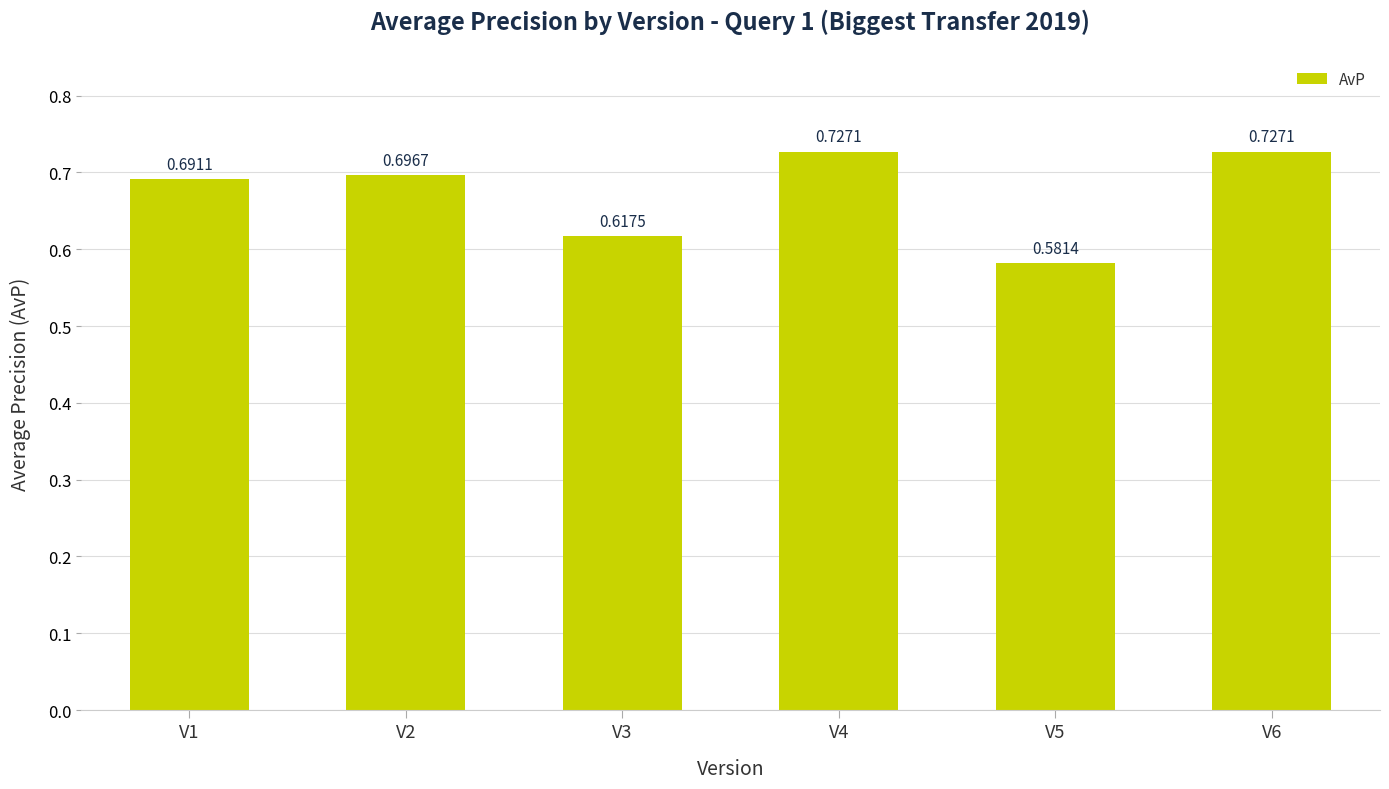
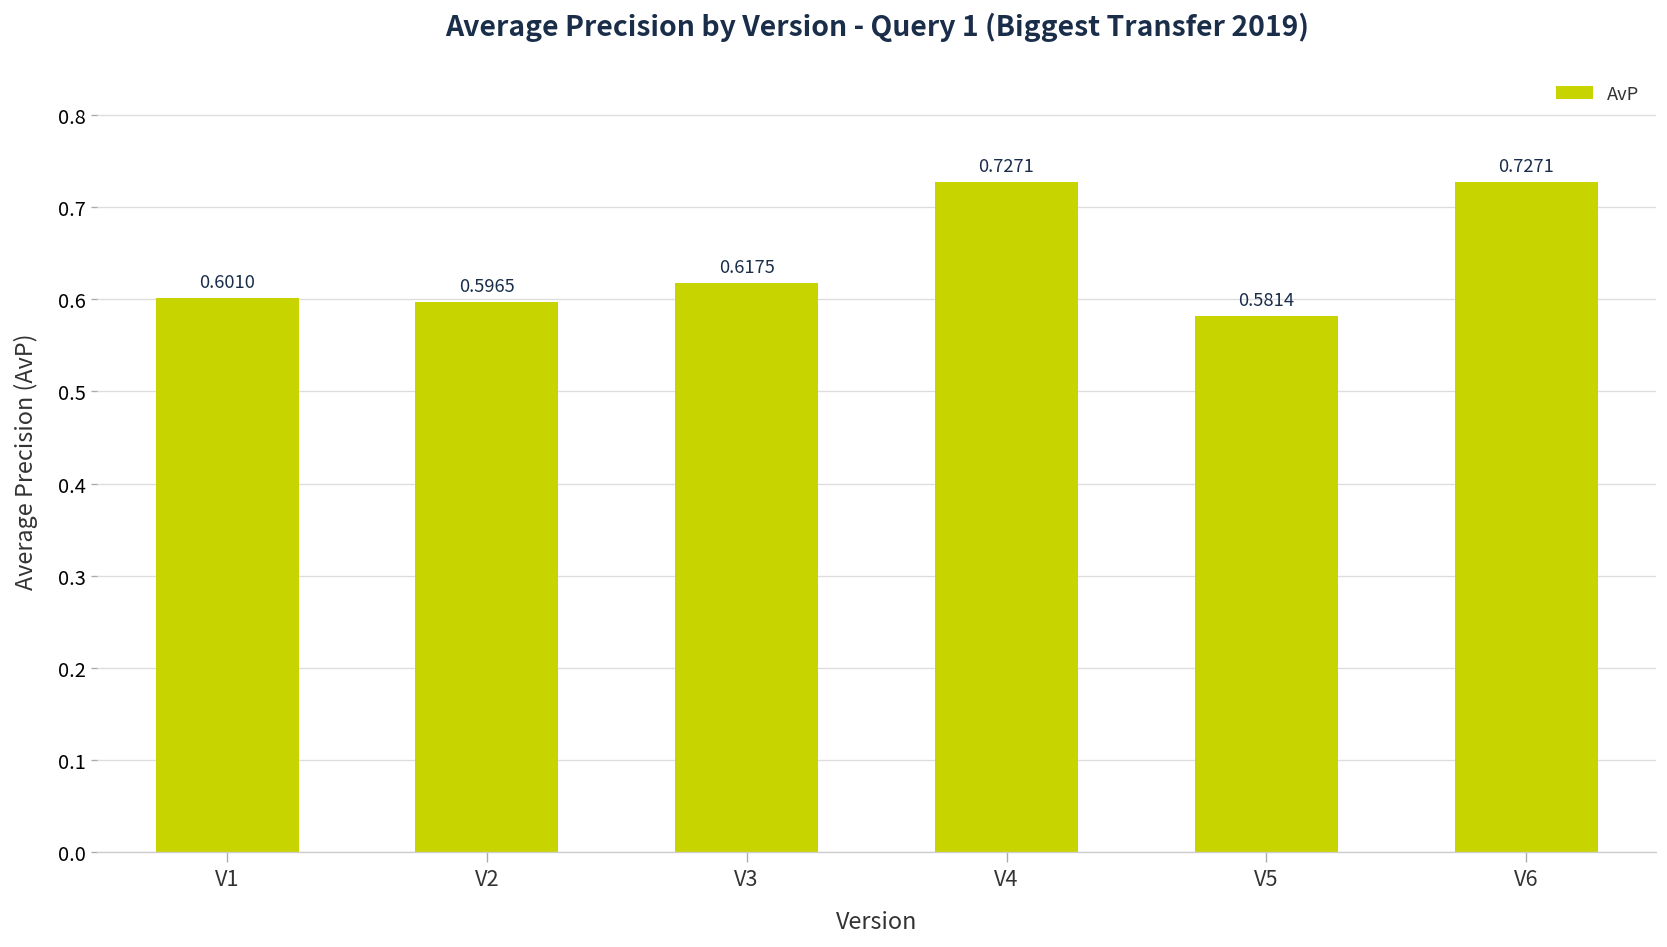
  {
-   "V1": 0.6911,
-   "V2": 0.6967,
+   "V1": 0.6010,
+   "V2": 0.5965,
    "V3": 0.6175,
    "V4": 0.7271,
    "V5": 0.5814,
    "V6": 0.7271
  }
